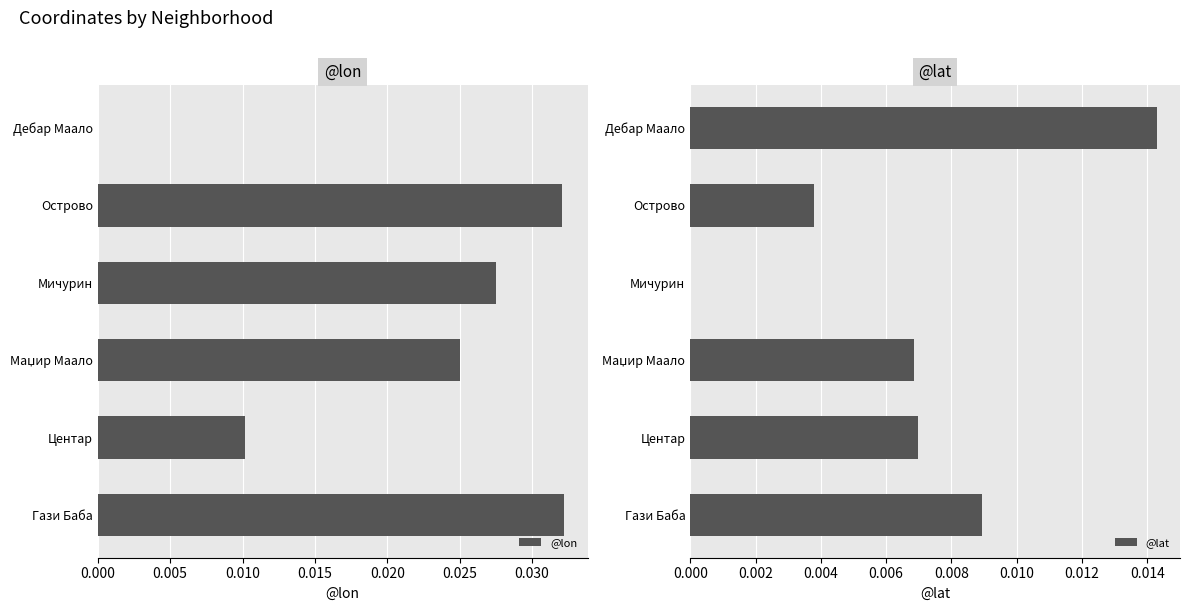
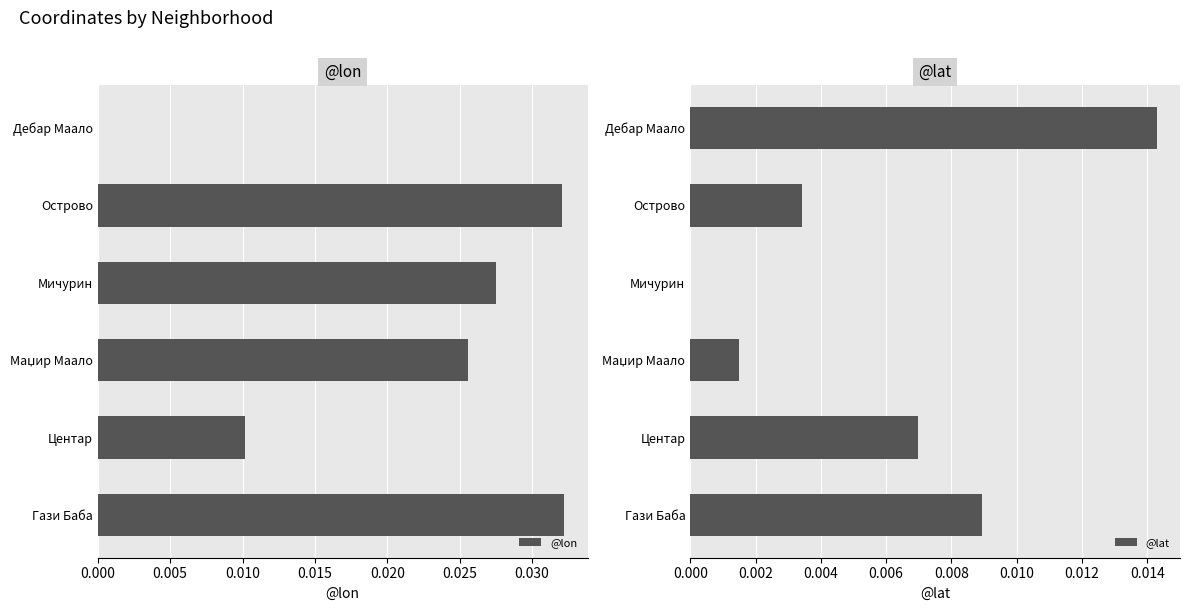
  {
    "@lon": {
      "Дебар Маало": 0.0000,
      "Острово": 0.0321,
      "Мичурин": 0.0275,
-     "Маџир Маало": 0.0250,
+     "Маџир Маало": 0.0256,
      "Центар": 0.0102,
      "Гази Баба": 0.0322
    },
    "@lat": {
      "Дебар Маало": 0.0143,
-     "Острово": 0.0038,
+     "Острово": 0.0034,
      "Мичурин": 0.0000,
-     "Маџир Маало": 0.0069,
+     "Маџир Маало": 0.0015,
      "Центар": 0.0070,
      "Гази Баба": 0.0089
    }
  }
